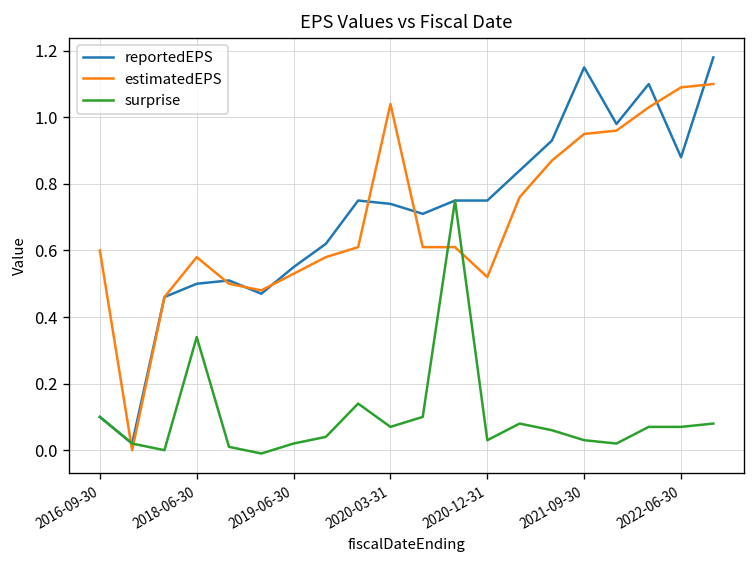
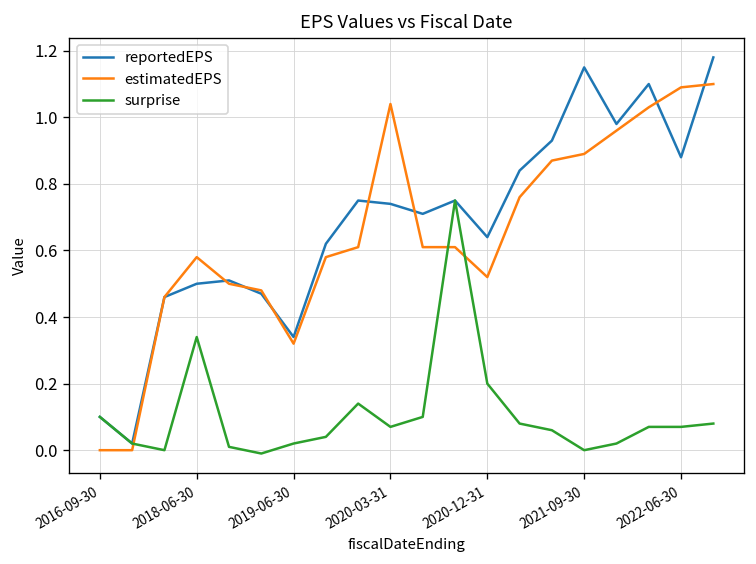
  {
    "reportedEPS": {
      "2018-06-30": 0.50,
-     "2019-06-30": 0.55,
+     "2019-06-30": 0.34,
      "2020-03-31": 0.74,
-     "2020-12-31": 0.75,
+     "2020-12-31": 0.64,
      "2021-09-30": 1.15,
      "2022-06-30": 0.88
    },
    "estimatedEPS": {
-     "2016-09-30": 0.6,
+     "2016-09-30": 0.0,
      "2018-06-30": 0.58,
-     "2019-06-30": 0.53,
+     "2019-06-30": 0.32,
      "2020-03-31": 1.04,
      "2020-12-31": 0.52,
-     "2021-09-30": 0.95,
+     "2021-09-30": 0.89,
      "2022-06-30": 1.09
    },
    "surprise": {
      "2018-06-30": 0.34,
      "2019-06-30": 0.02,
      "2020-03-31": 0.07,
-     "2020-12-31": 0.03,
-     "2021-09-30": 0.03,
+     "2020-12-31": 0.20,
+     "2021-09-30": 0.00,
      "2022-06-30": 0.07
    }
  }
